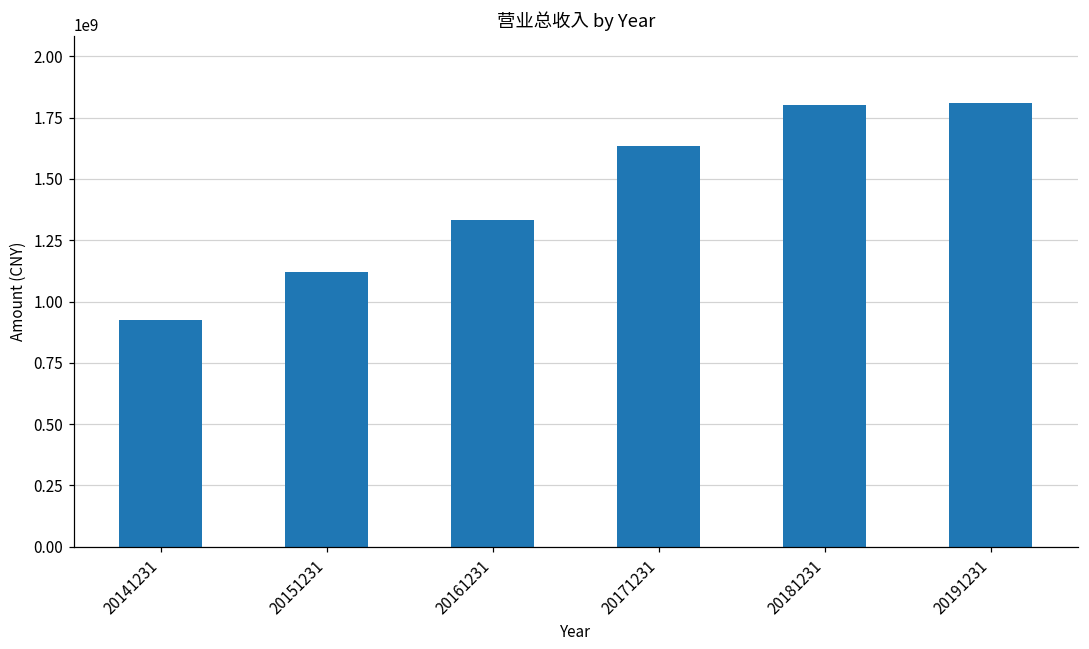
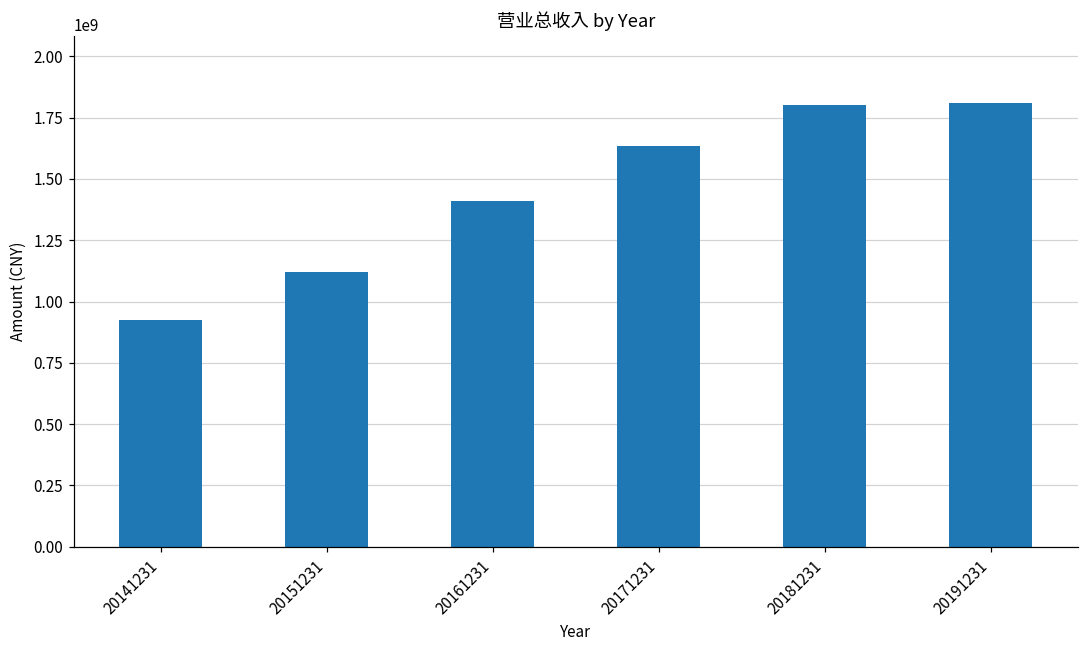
  {
    "20141231": 920000000,
    "20151231": 1120000000,
-   "20161231": 1330000000,
+   "20161231": 1410000000,
    "20171231": 1630000000,
    "20181231": 1800000000,
    "20191231": 1810000000
  }
